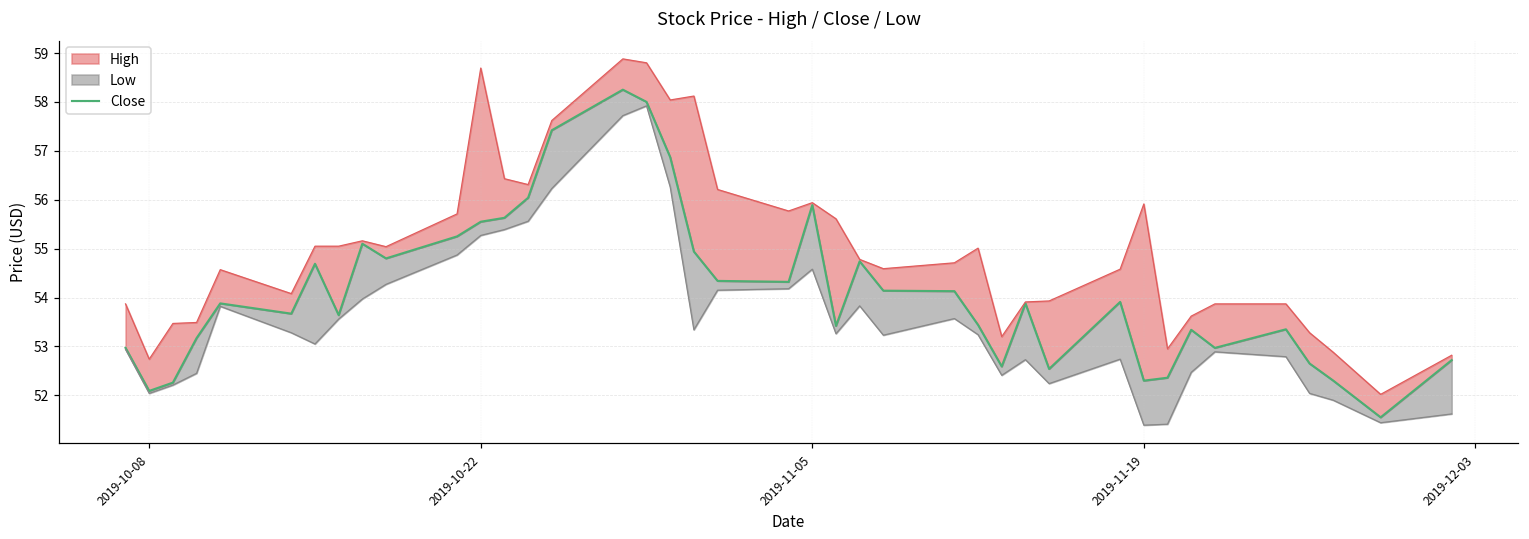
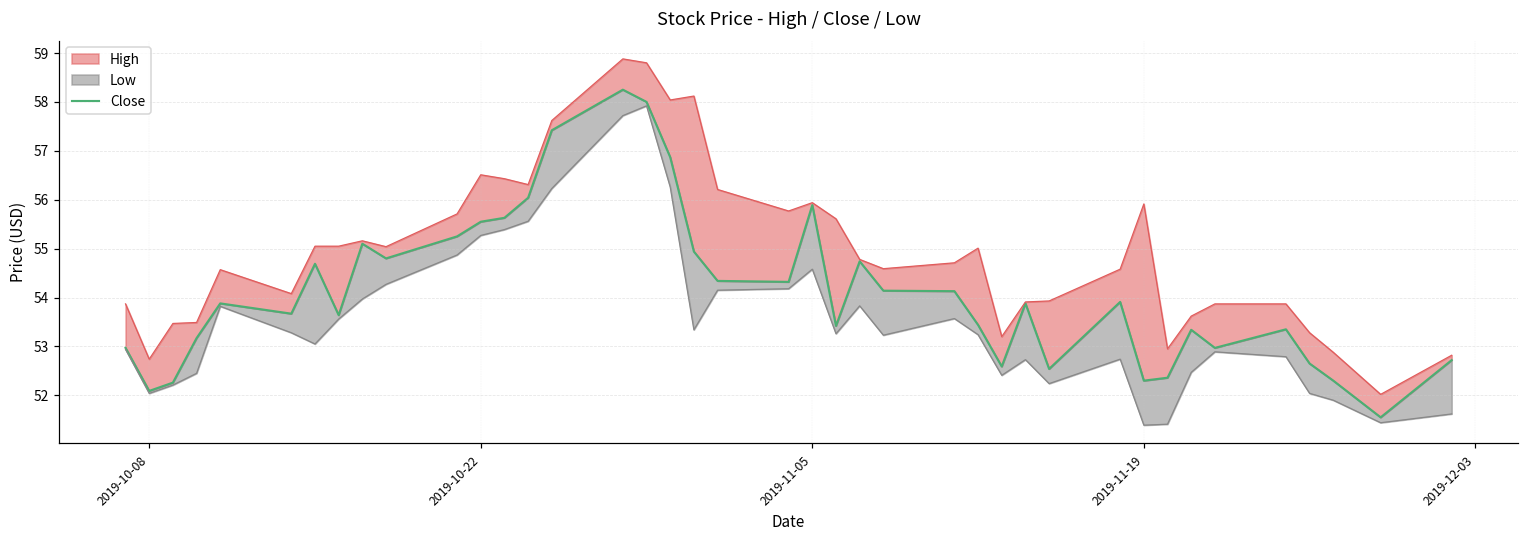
  {
    "High": {
      "2019-10-08": 52.7,
-     "2019-10-22": 58.7,
+     "2019-10-22": 56.5,
      "2019-11-19": 55.9
    }
  }
